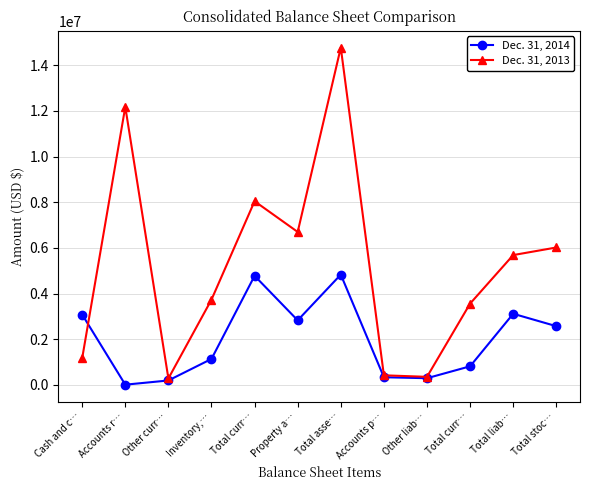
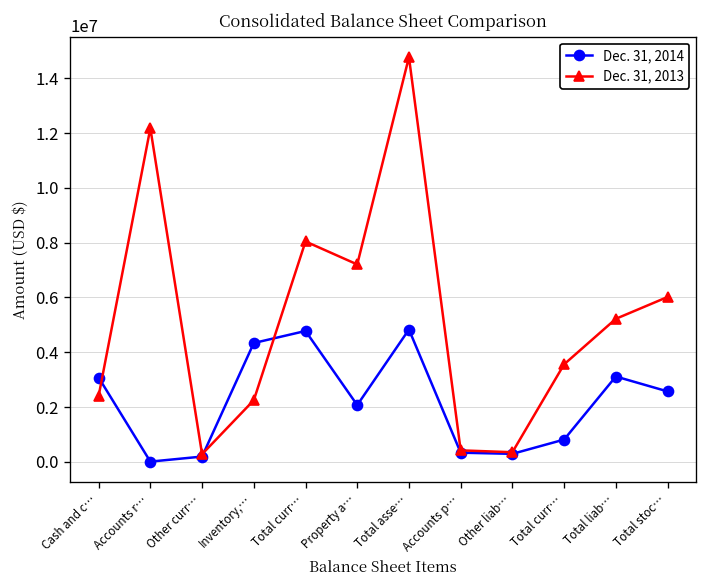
  {
    "Dec. 31, 2014": {
      "Cash and c…": 3100000,
      "Accounts r…": 0,
-     "Inventory,…": 1100000,
-     "Property a…": 2800000,
+     "Inventory,…": 4300000,
+     "Property a…": 2100000,
      "Total asse…": 4800000,
      "Total liab…": 3100000,
      "Total stoc…": 2600000
    },
    "Dec. 31, 2013": {
-     "Cash and c…": 1200000,
+     "Cash and c…": 2400000,
      "Accounts r…": 12200000,
-     "Inventory,…": 3700000,
-     "Property a…": 6700000,
+     "Inventory,…": 2300000,
+     "Property a…": 7200000,
      "Total asse…": 14800000,
-     "Total liab…": 5700000,
+     "Total liab…": 5200000,
      "Total stoc…": 6000000
    }
  }
